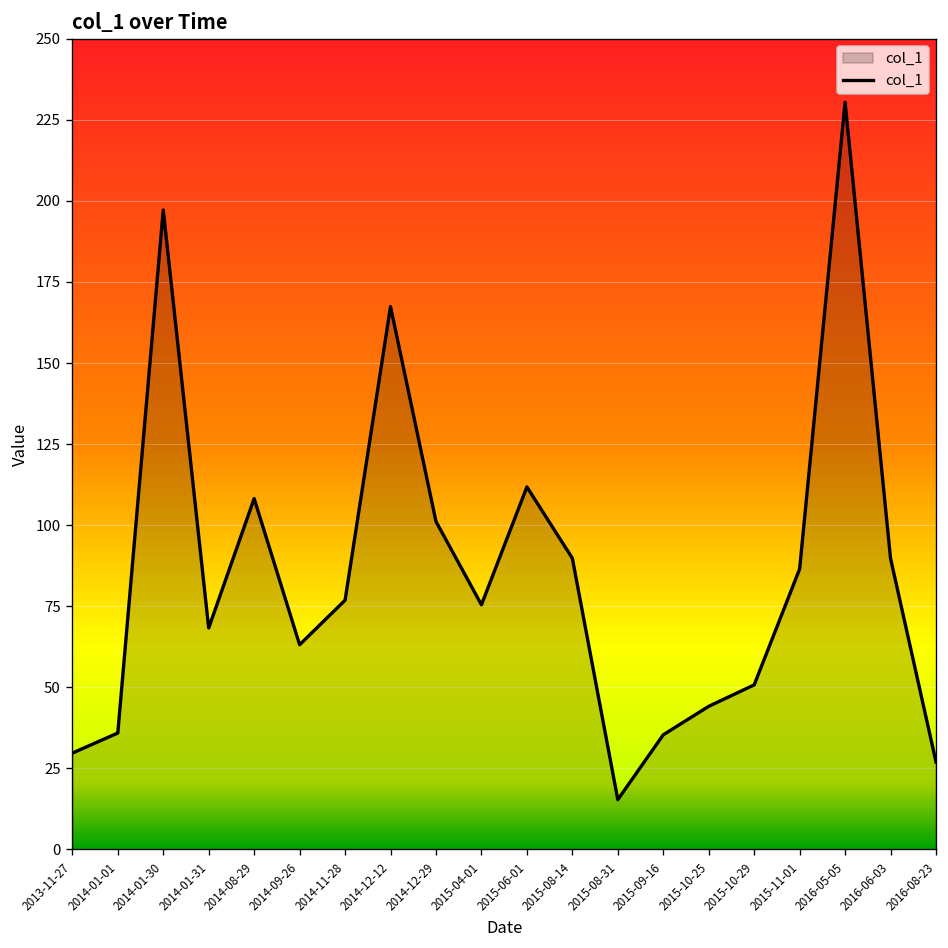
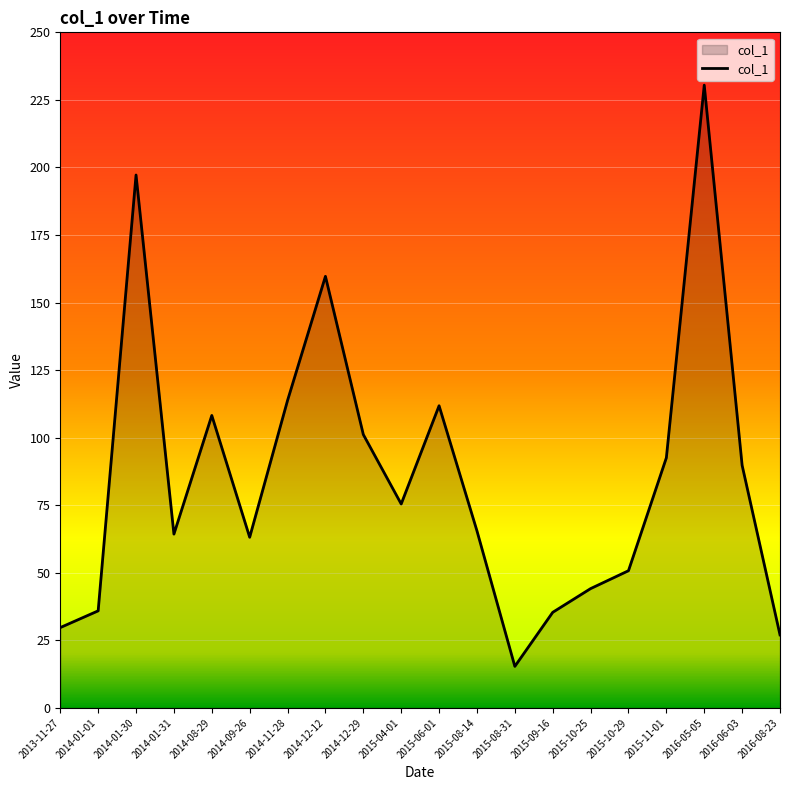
  {
    "2013-11-27": 30,
    "2014-01-01": 36,
    "2014-01-30": 197,
-   "2014-01-31": 68,
+   "2014-01-31": 64,
    "2014-08-29": 108,
    "2014-09-26": 63,
-   "2014-11-28": 77,
-   "2014-12-12": 167,
+   "2014-11-28": 114,
+   "2014-12-12": 160,
    "2014-12-29": 101,
    "2015-04-01": 75,
    "2015-06-01": 112,
-   "2015-08-14": 90,
+   "2015-08-14": 66,
    "2015-08-31": 15,
    "2015-09-16": 35,
    "2015-10-25": 44,
    "2015-10-29": 51,
-   "2015-11-01": 87,
+   "2015-11-01": 93,
    "2016-05-05": 230,
    "2016-06-03": 90,
    "2016-08-23": 27
  }
